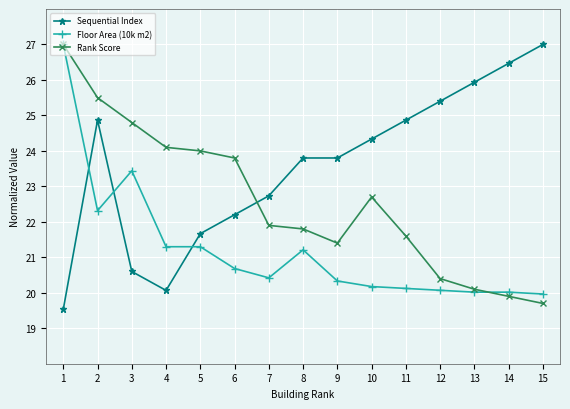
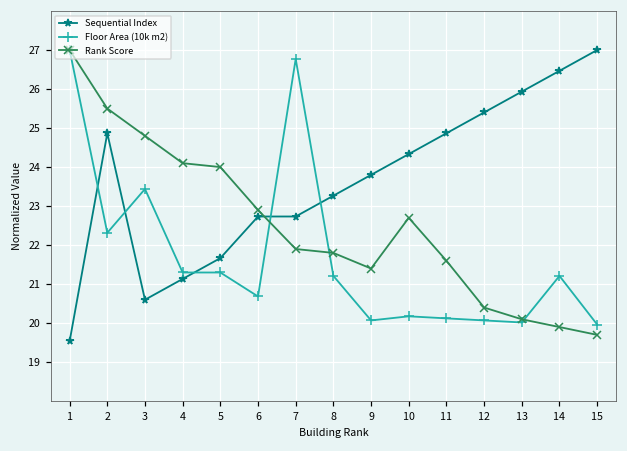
  {
    "Sequential Index": {
      "1": 19.5,
      "2": 24.9,
      "3": 20.6,
-     "4": 20.1,
+     "4": 21.1,
      "5": 21.7,
-     "6": 22.2,
+     "6": 22.7,
      "7": 22.7,
-     "8": 23.8,
+     "8": 23.3,
      "9": 23.8,
      "10": 24.3,
      "11": 24.9,
      "12": 25.4,
      "13": 25.9,
      "14": 26.5,
      "15": 27.0
    },
    "Floor Area (10k m2)": {
      "2": 22.3,
      "3": 23.4,
      "4": 21.3,
      "5": 21.3,
      "6": 20.7,
-     "7": 20.4,
+     "7": 26.8,
      "8": 21.2,
-     "9": 20.3,
+     "9": 20.1,
      "10": 20.2,
      "11": 20.1,
      "12": 20.1,
      "13": 20.0,
-     "14": 20.0,
+     "14": 21.2,
      "15": 20.0
    },
    "Rank Score": {
      "2": 25.5,
      "3": 24.8,
      "4": 24.1,
      "5": 24.0,
-     "6": 23.8,
+     "6": 22.9,
      "7": 21.9,
      "8": 21.8,
      "9": 21.4,
      "10": 22.7,
      "11": 21.6,
      "12": 20.4,
      "13": 20.1,
      "14": 19.9,
      "15": 19.7
    }
  }
